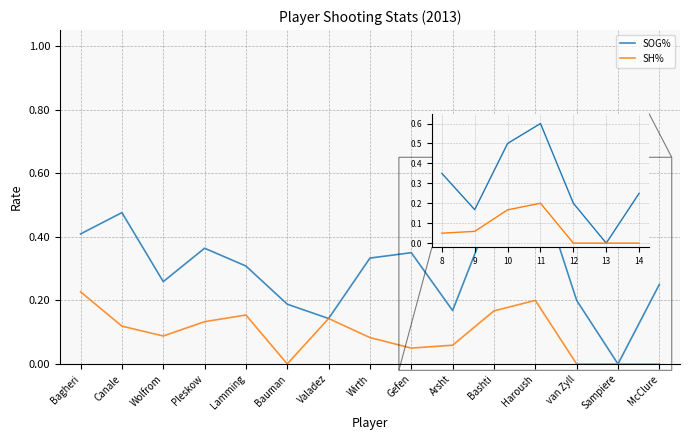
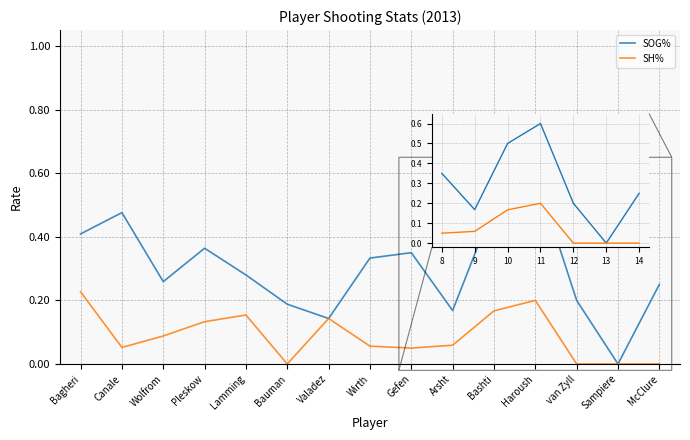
  {
    "SOG%": {
      "Bagheri": 0.41,
      "Canale": 0.48,
      "Wolfrom": 0.26,
      "Pleskow": 0.36,
-     "Lamming": 0.31,
+     "Lamming": 0.28,
      "Bauman": 0.19,
      "Wirth": 0.33,
      "Gefen": 0.35,
      "Arsht": 0.17,
      "Bashti": 0.50,
      "Haroush": 0.60,
      "van Zyll": 0.20,
      "McClure": 0.25
    },
    "SH%": {
      "Bagheri": 0.23,
-     "Canale": 0.12,
+     "Canale": 0.05,
      "Wolfrom": 0.09,
      "Pleskow": 0.13,
      "Lamming": 0.15,
      "Bauman": 0.00,
-     "Wirth": 0.08,
+     "Wirth": 0.06,
      "Gefen": 0.05,
      "Arsht": 0.06,
      "Bashti": 0.17,
      "Haroush": 0.20,
      "van Zyll": 0.00,
      "McClure": 0.00
    }
  }
